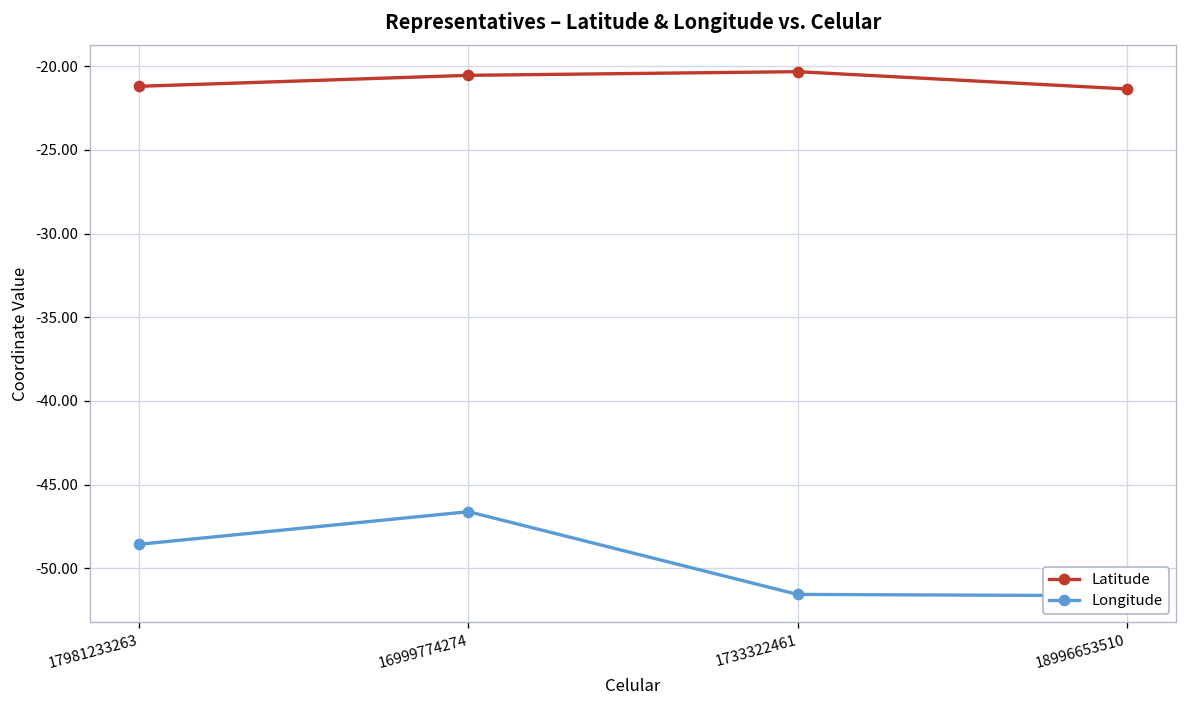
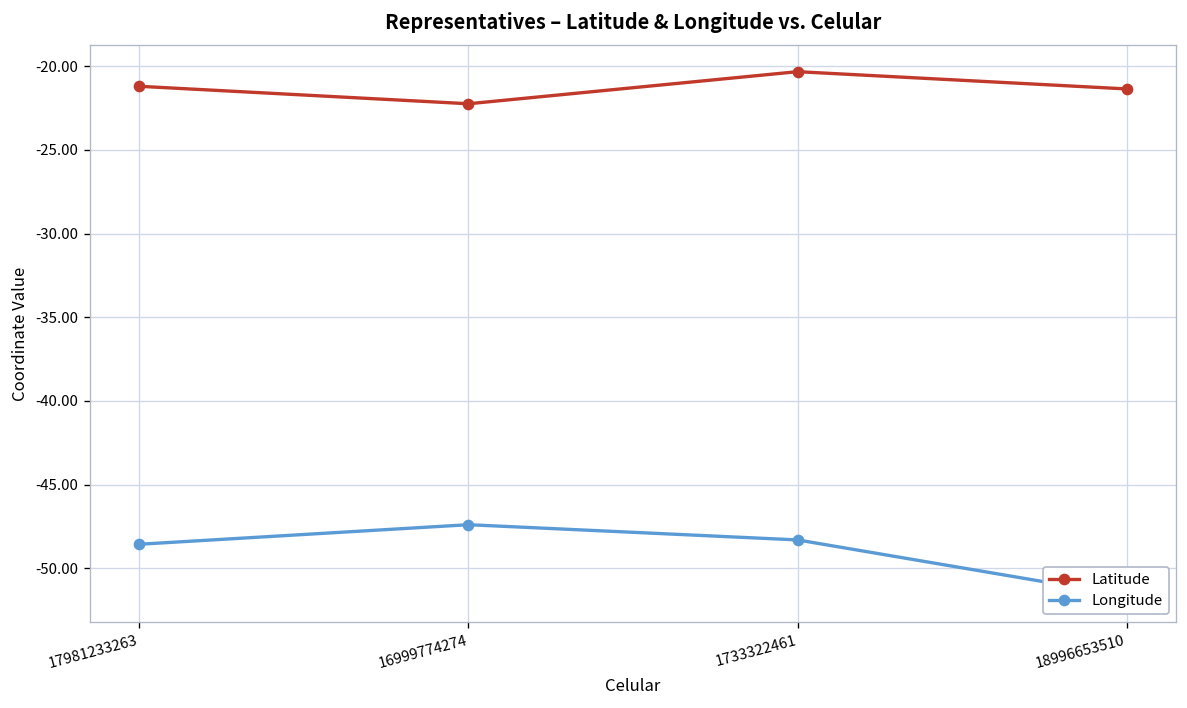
  {
    "Latitude": {
      "17981233263": -21.2,
-     "16999774274": -20.5,
+     "16999774274": -22.2,
      "1733322461": -20.3,
      "18996653510": -21.4
    },
    "Longitude": {
      "17981233263": -48.6,
-     "16999774274": -46.6,
-     "1733322461": -51.6
+     "16999774274": -47.4,
+     "1733322461": -48.3
    }
  }
